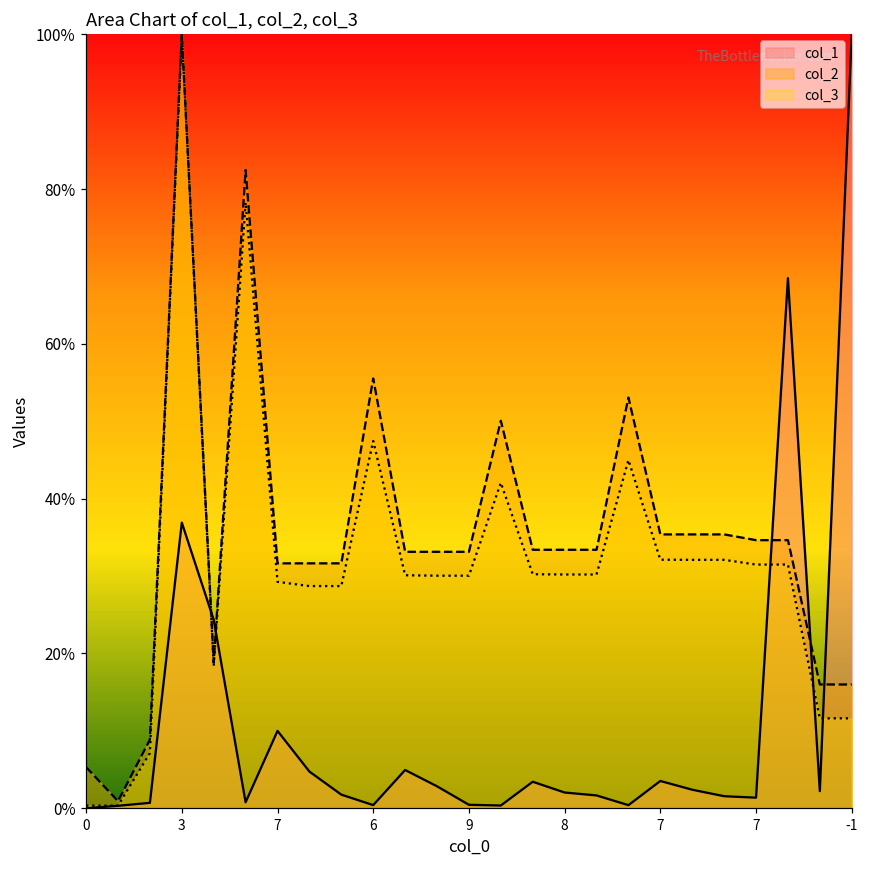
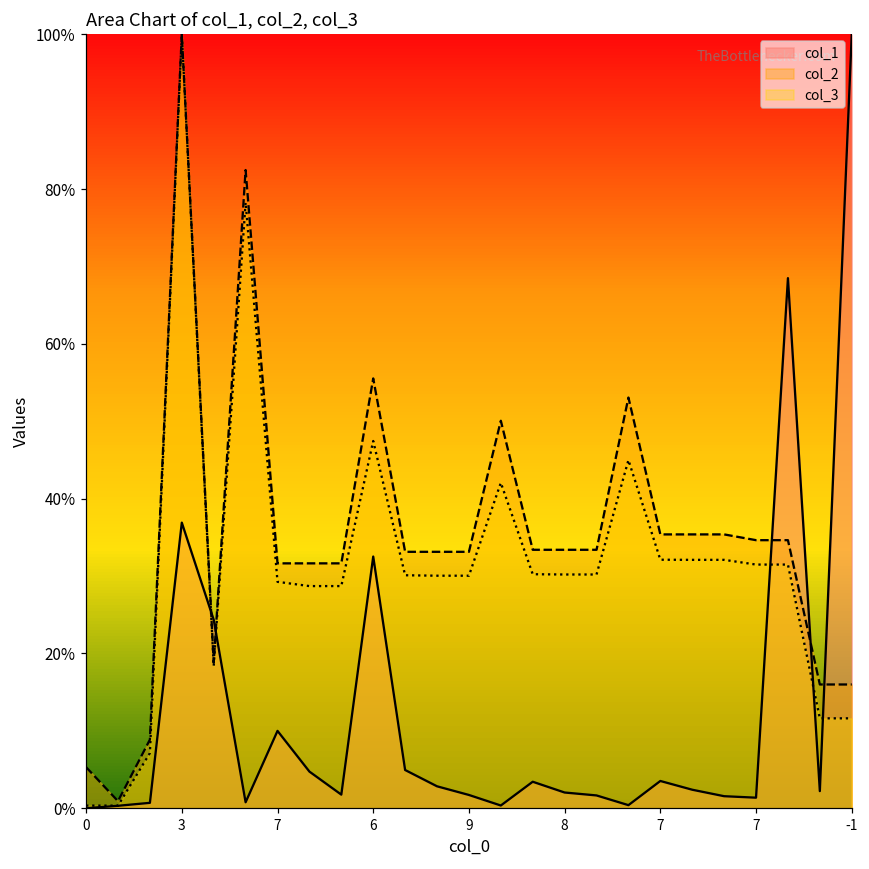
  {
    "col_1": {
      "3": "37%",
-     "6": "0%",
-     "9": "0%",
+     "6": "33%",
+     "9": "2%",
      "-1": "100%"
    }
  }
